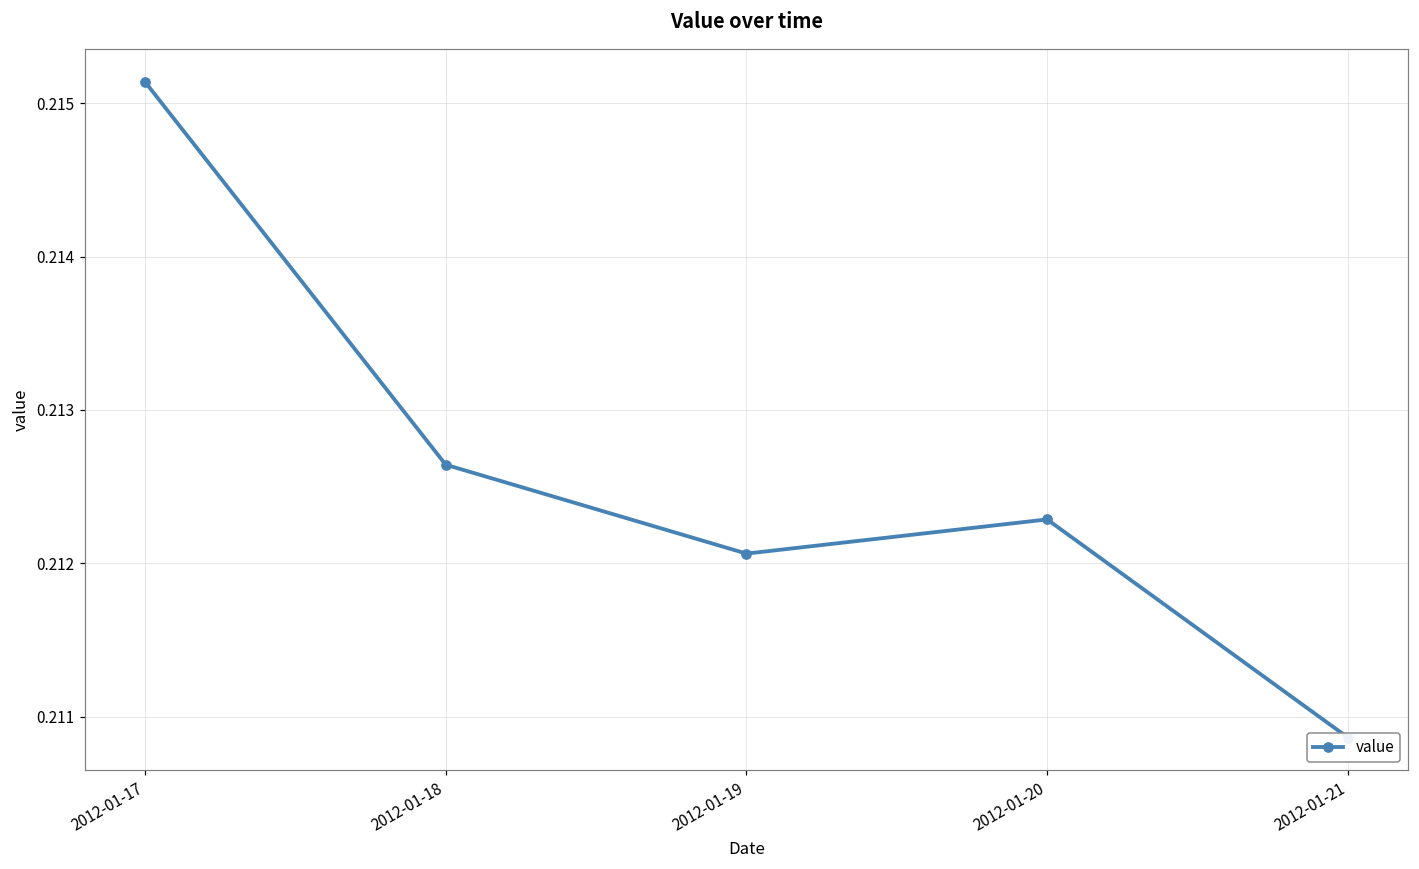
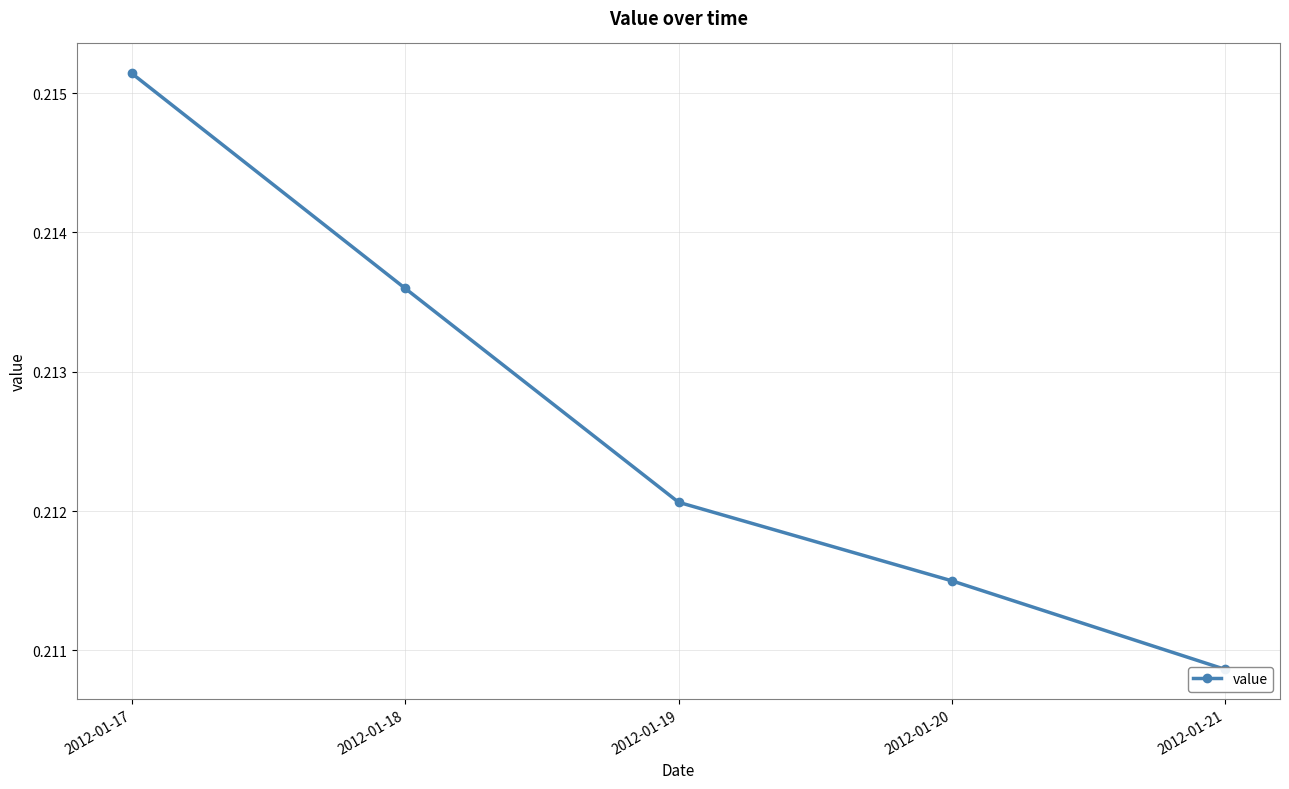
  {
    "2012-01-17": 0.21514,
-   "2012-01-18": 0.21264,
+   "2012-01-18": 0.21360,
    "2012-01-19": 0.21206,
-   "2012-01-20": 0.21229
+   "2012-01-20": 0.21150
  }
